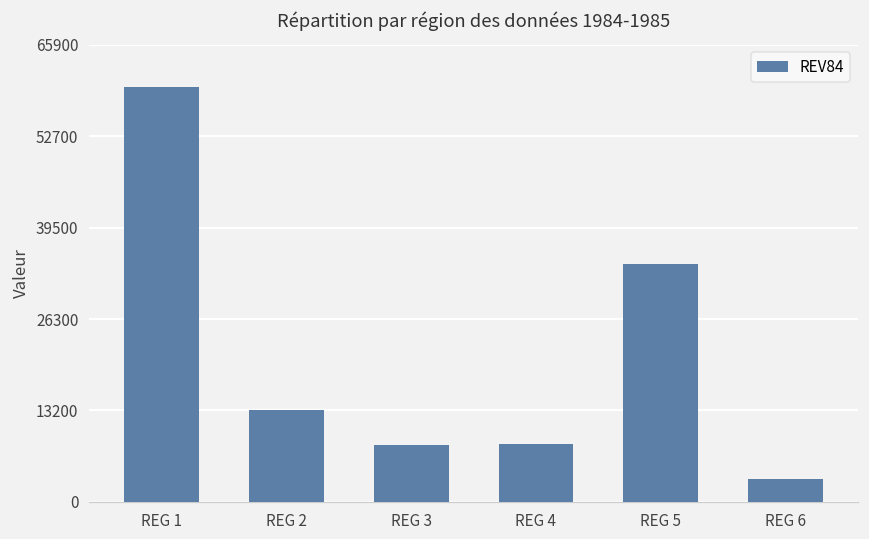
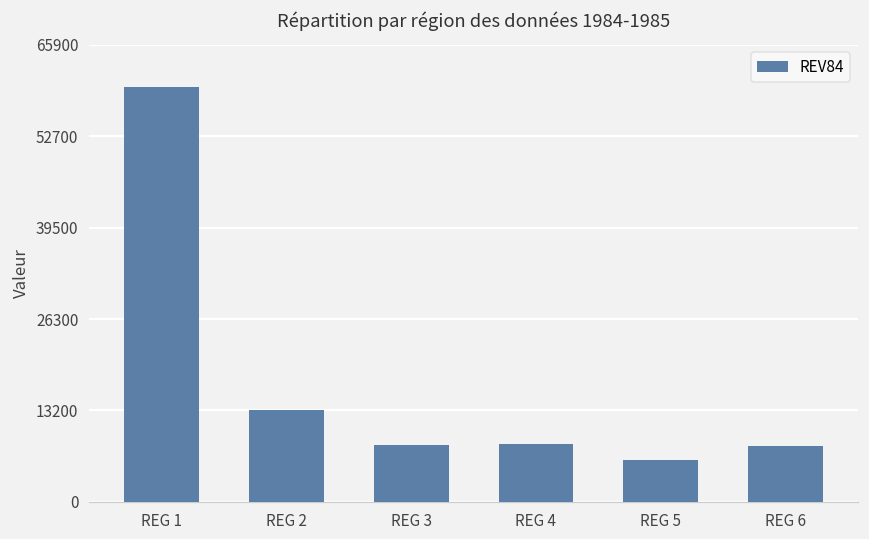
  {
    "REG 1": 60000,
    "REG 2": 13000,
    "REG 3": 8000,
    "REG 4": 8000,
-   "REG 5": 34000,
-   "REG 6": 3000
+   "REG 5": 6000,
+   "REG 6": 8000
  }
